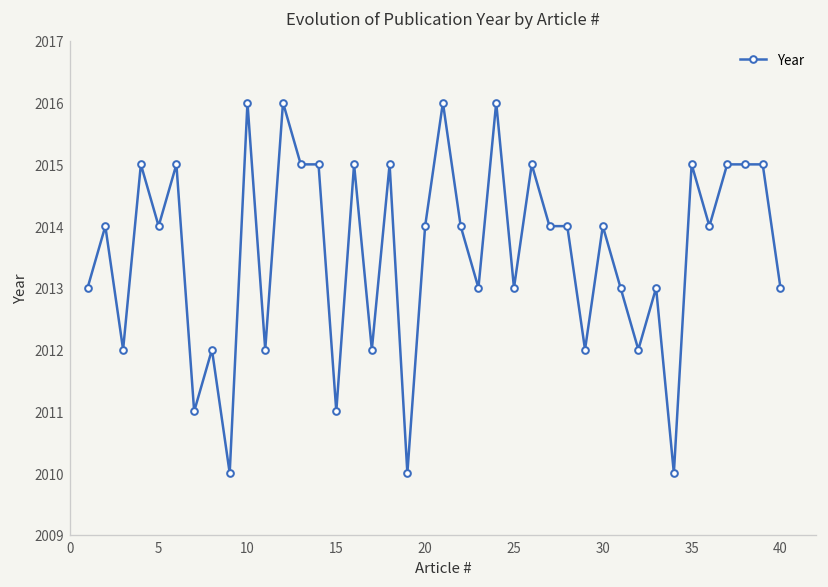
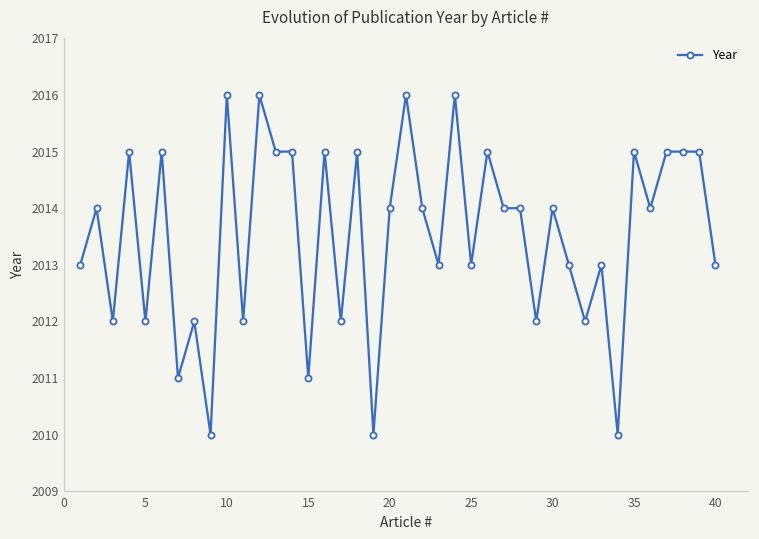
  {
-   "5": 2014,
+   "5": 2012,
    "10": 2016,
    "15": 2011,
    "20": 2014,
    "25": 2013,
    "30": 2014,
    "35": 2015,
    "40": 2013
  }
